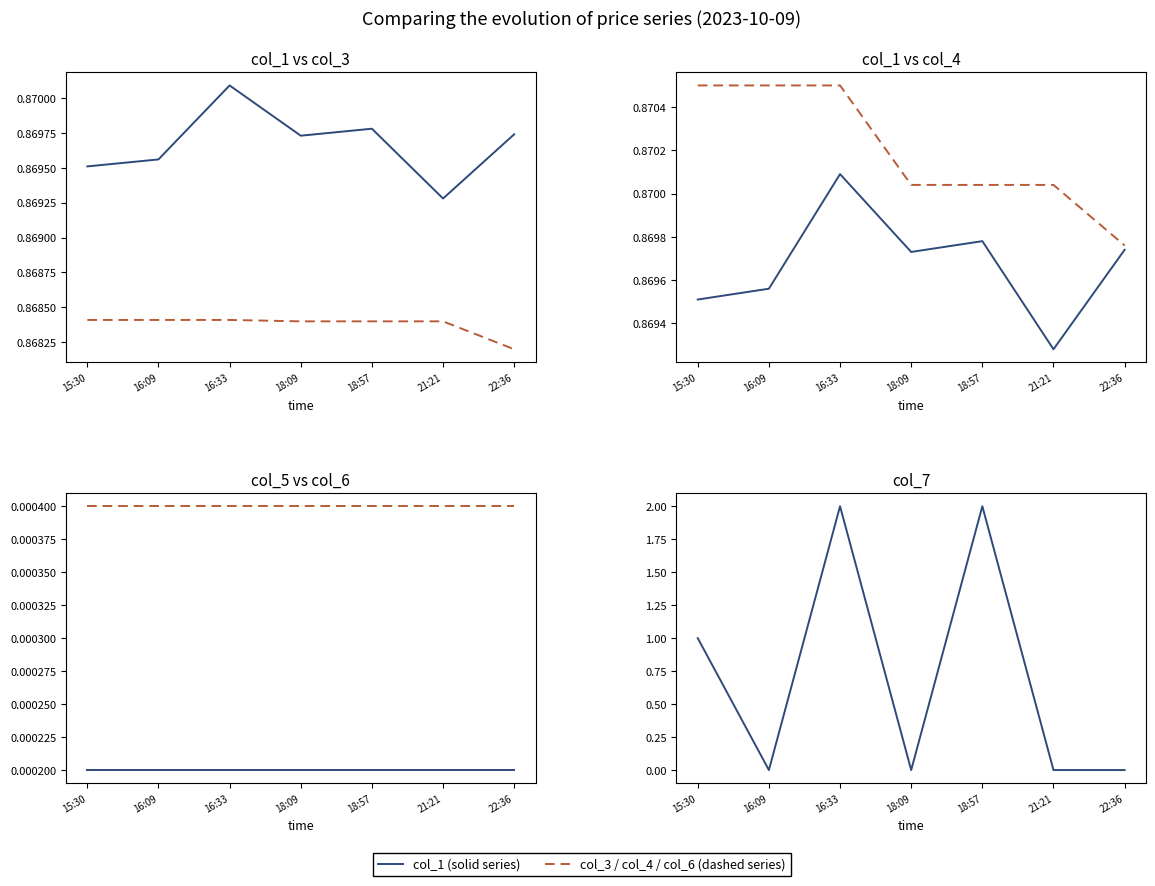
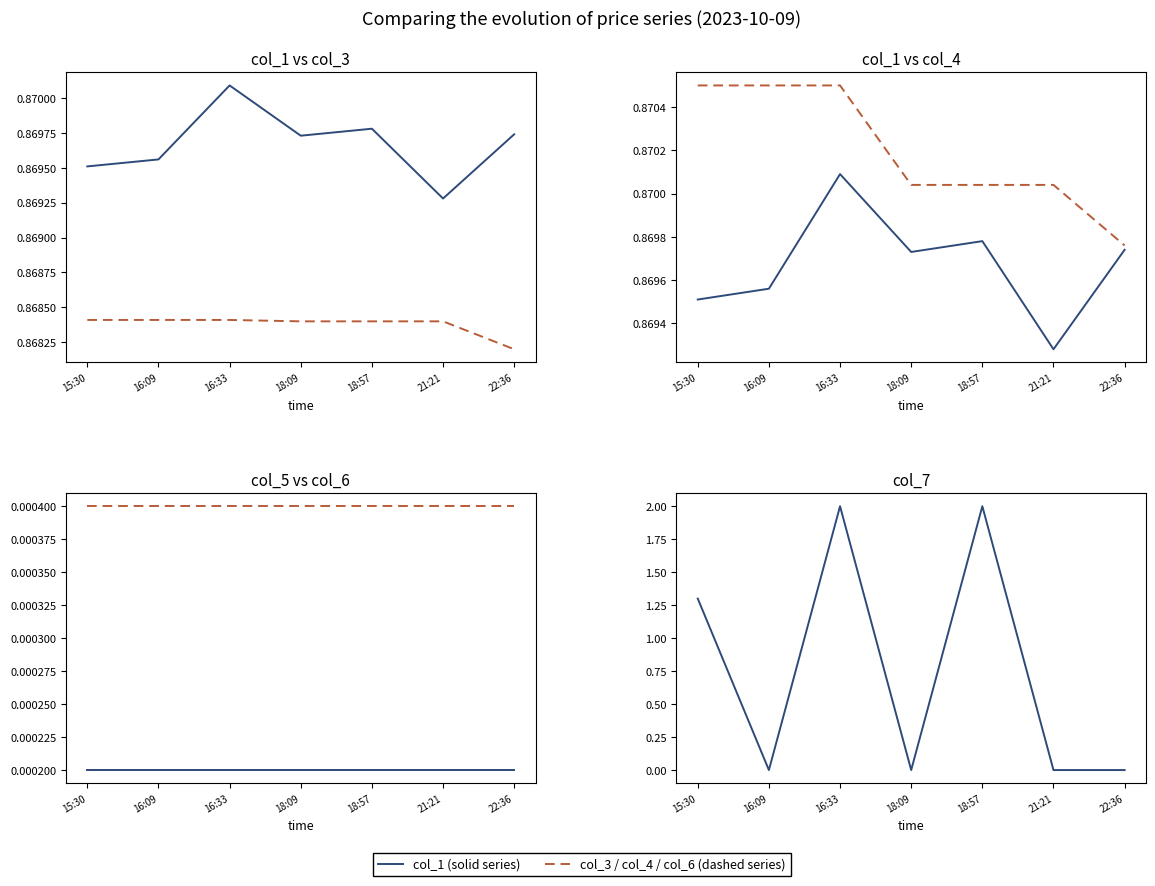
  {
    "col_7": {
-     "15:30": 1.0,
+     "15:30": 1.3,
      "16:09": 0.0,
      "16:33": 2.0,
      "18:09": 0.0,
      "18:57": 2.0,
      "21:21": 0.0,
      "22:36": 0.0
    }
  }
